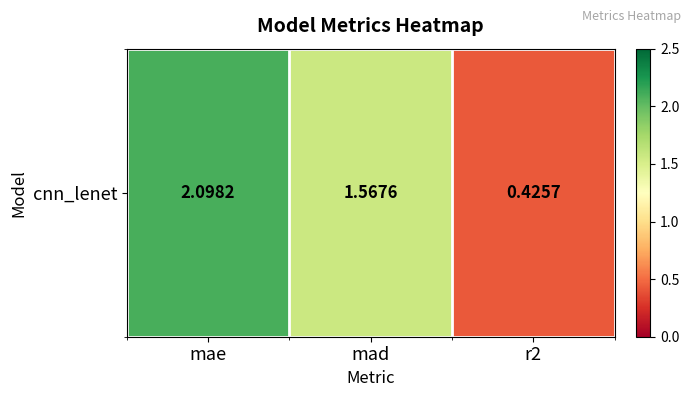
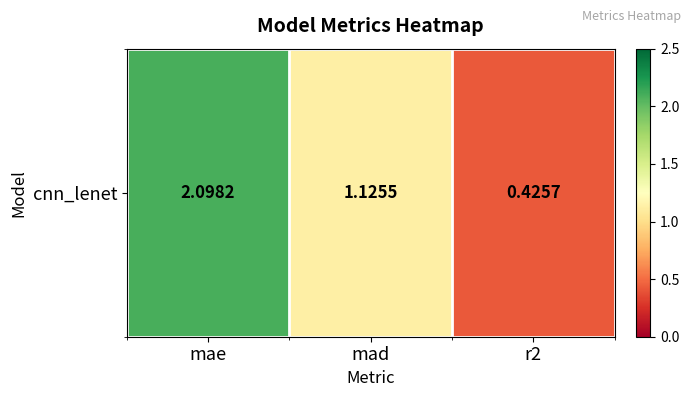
  {
    "cnn_lenet": {
      "mae": 2.0982,
-     "mad": 1.5676,
+     "mad": 1.1255,
      "r2": 0.4257
    }
  }
